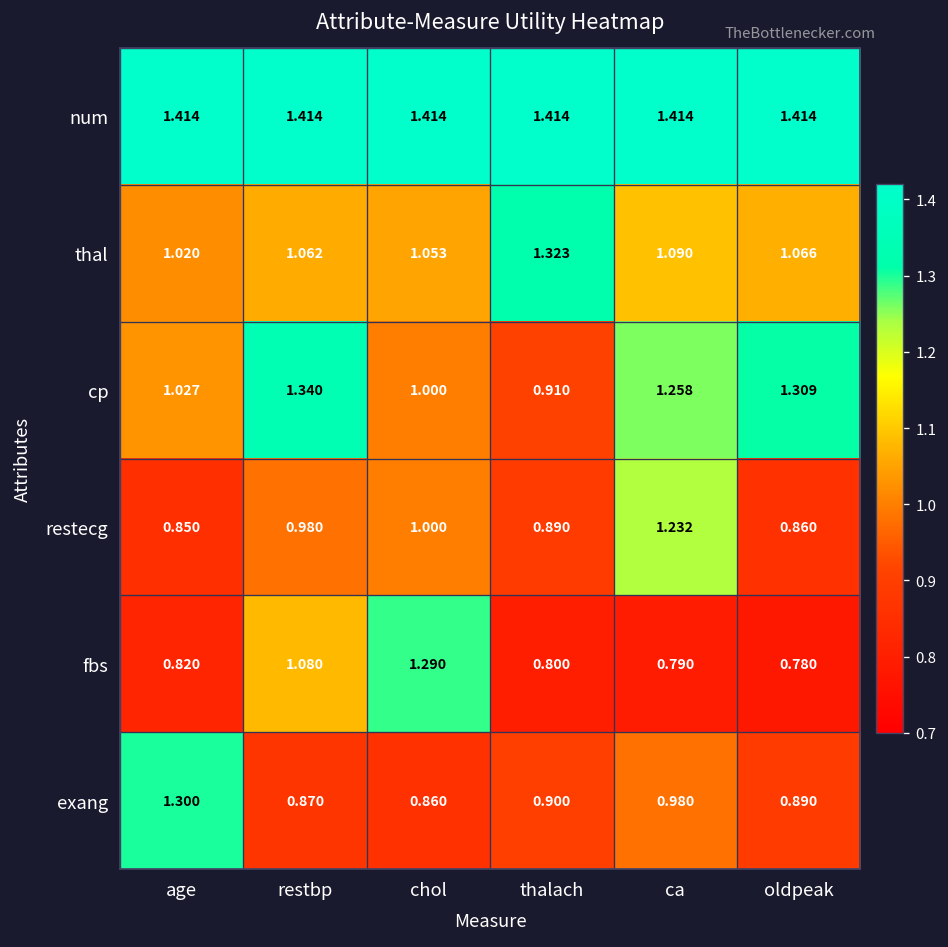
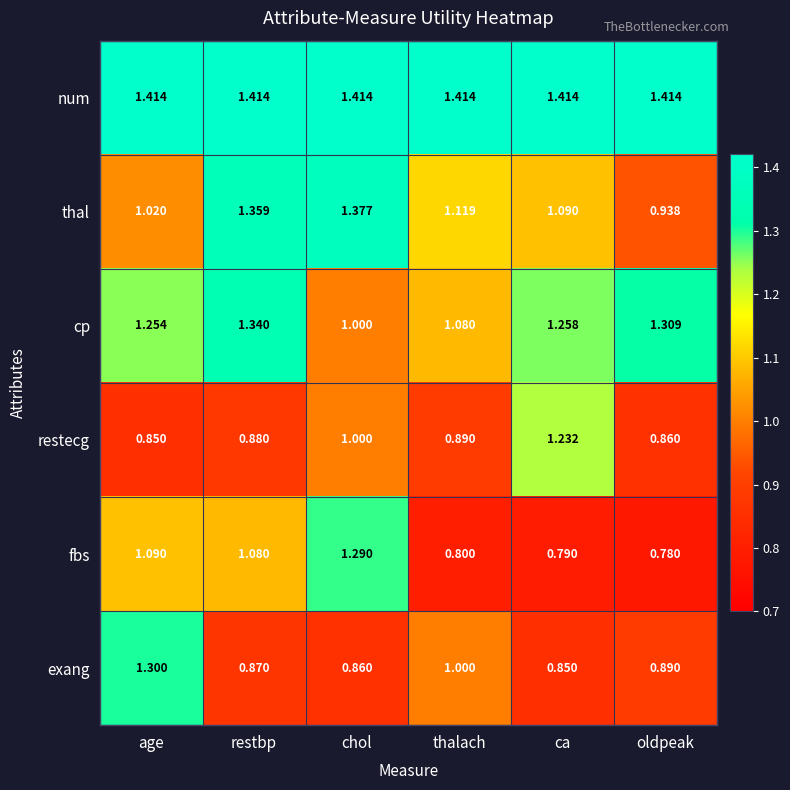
  {
    "num": {
      "age": 1.414,
      "restbp": 1.414,
      "chol": 1.414,
      "thalach": 1.414,
      "ca": 1.414,
      "oldpeak": 1.414
    },
    "thal": {
      "age": 1.020,
-     "restbp": 1.062,
-     "chol": 1.053,
-     "thalach": 1.323,
+     "restbp": 1.359,
+     "chol": 1.377,
+     "thalach": 1.119,
      "ca": 1.090,
-     "oldpeak": 1.066
+     "oldpeak": 0.938
    },
    "cp": {
-     "age": 1.027,
+     "age": 1.254,
      "restbp": 1.340,
      "chol": 1.000,
-     "thalach": 0.910,
+     "thalach": 1.080,
      "ca": 1.258,
      "oldpeak": 1.309
    },
    "restecg": {
      "age": 0.850,
-     "restbp": 0.980,
+     "restbp": 0.880,
      "chol": 1.000,
      "thalach": 0.890,
      "ca": 1.232,
      "oldpeak": 0.860
    },
    "fbs": {
-     "age": 0.820,
+     "age": 1.090,
      "restbp": 1.080,
      "chol": 1.290,
      "thalach": 0.800,
      "ca": 0.790,
      "oldpeak": 0.780
    },
    "exang": {
      "age": 1.300,
      "restbp": 0.870,
      "chol": 0.860,
-     "thalach": 0.900,
-     "ca": 0.980,
+     "thalach": 1.000,
+     "ca": 0.850,
      "oldpeak": 0.890
    }
  }
